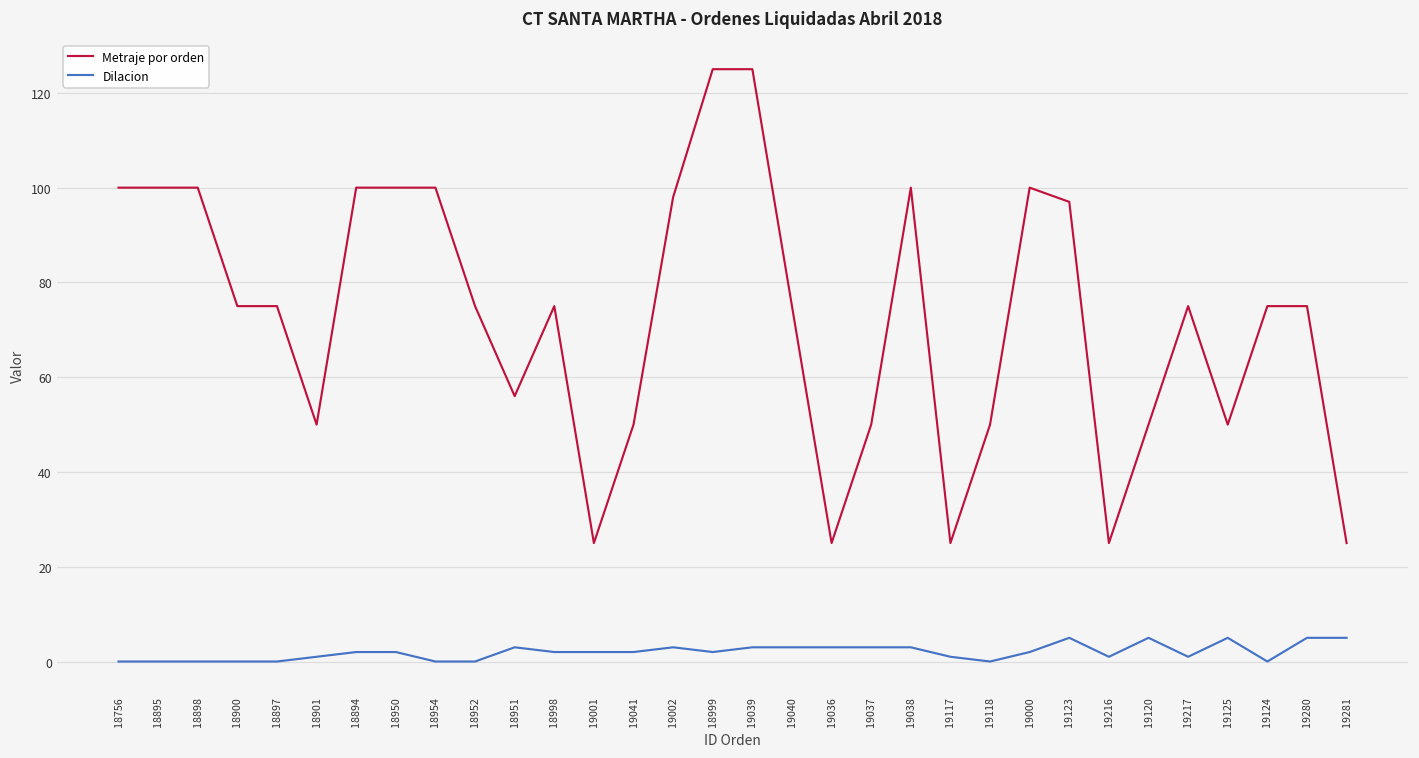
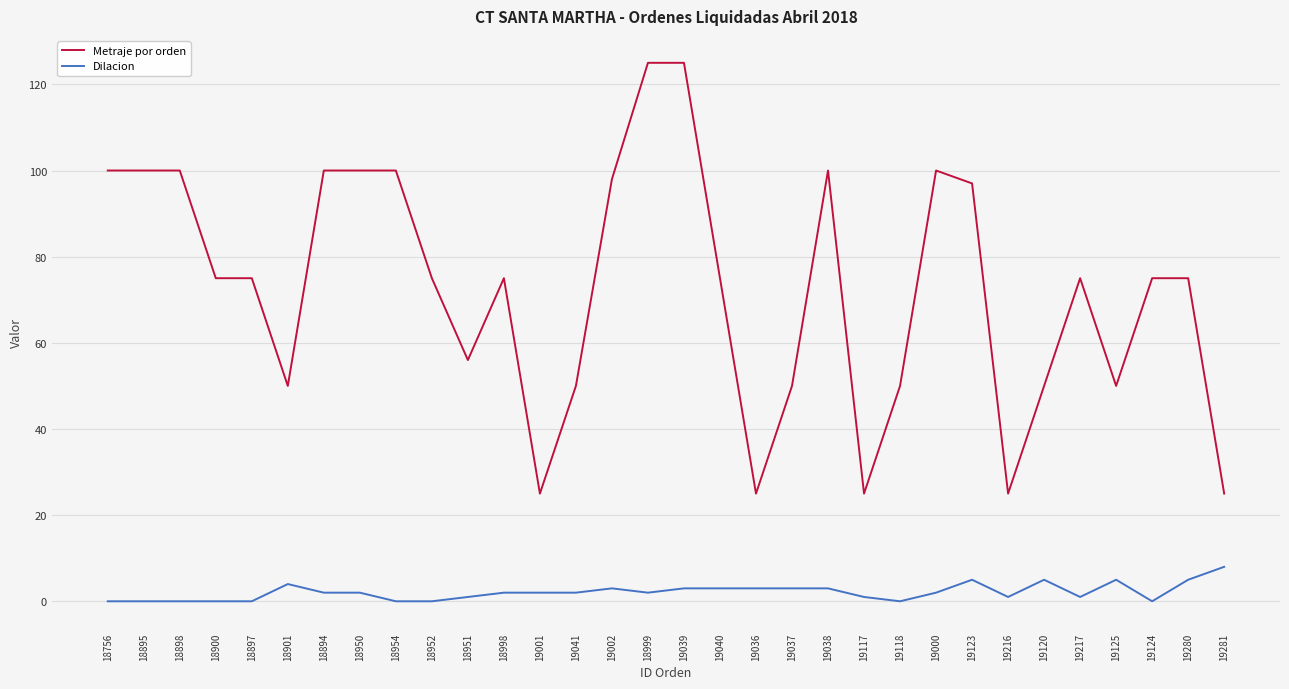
  {
    "Metraje por orden": {
      "18756": 100,
      "18895": 100,
      "18898": 100,
      "18900": 75,
      "18897": 75,
      "18901": 50,
      "18894": 100,
      "18950": 100,
      "18954": 100,
      "18952": 75,
      "18951": 56,
      "18998": 75,
      "19001": 25,
      "19041": 50,
      "19002": 98,
      "18999": 125,
      "19039": 125,
      "19040": 75,
      "19036": 25,
      "19037": 50,
      "19038": 100,
      "19117": 25,
      "19118": 50,
      "19000": 100,
      "19123": 97,
      "19216": 25,
      "19120": 50,
      "19217": 75,
      "19125": 50,
      "19124": 75,
      "19280": 75,
      "19281": 25
    },
    "Dilacion": {
      "18756": 0,
      "18895": 0,
      "18898": 0,
      "18900": 0,
      "18897": 0,
-     "18901": 1,
+     "18901": 4,
      "18894": 2,
      "18950": 2,
      "18954": 0,
      "18952": 0,
-     "18951": 3,
+     "18951": 1,
      "18998": 2,
      "19001": 2,
      "19041": 2,
      "19002": 3,
      "18999": 2,
      "19039": 3,
      "19040": 3,
      "19036": 3,
      "19037": 3,
      "19038": 3,
      "19117": 1,
      "19118": 0,
      "19000": 2,
      "19123": 5,
      "19216": 1,
      "19120": 5,
      "19217": 1,
      "19125": 5,
      "19124": 0,
      "19280": 5,
-     "19281": 5
+     "19281": 8
    }
  }
